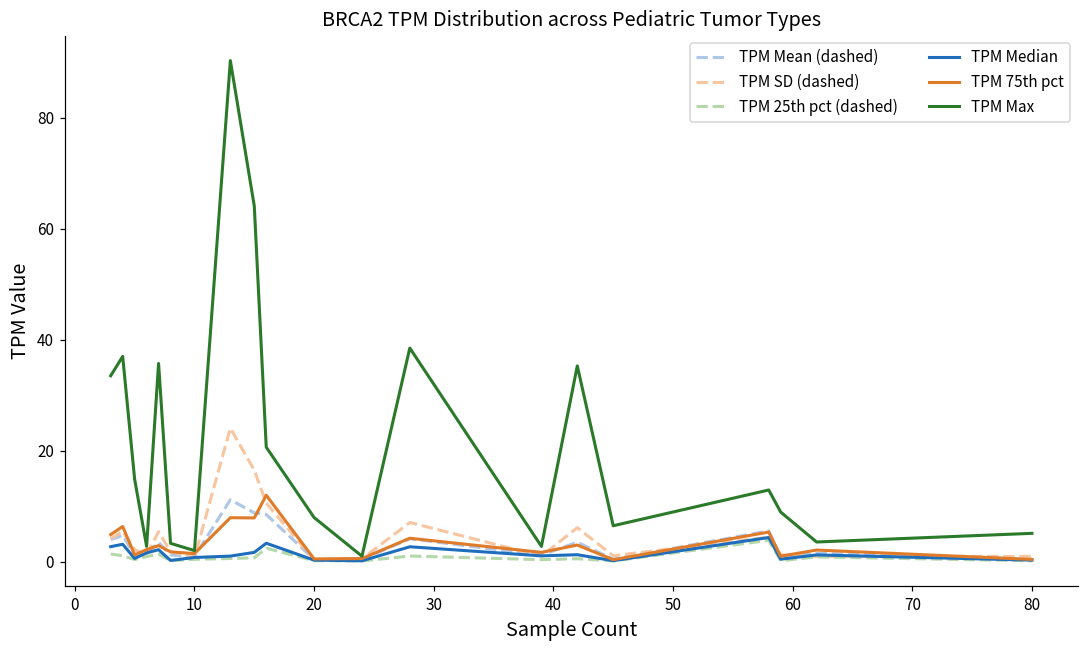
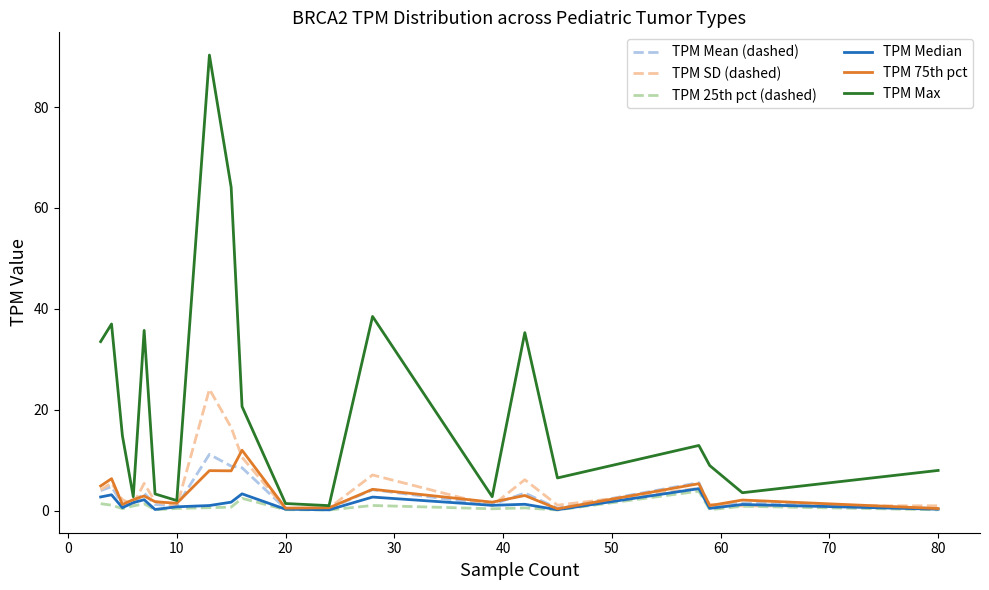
  {
    "TPM SD (dashed)": {
      "80": 1
    },
    "TPM 75th pct": {
      "10": 1
    },
    "TPM Max": {
      "10": 2,
-     "20": 8,
-     "80": 5
+     "20": 1,
+     "80": 8
    }
  }
